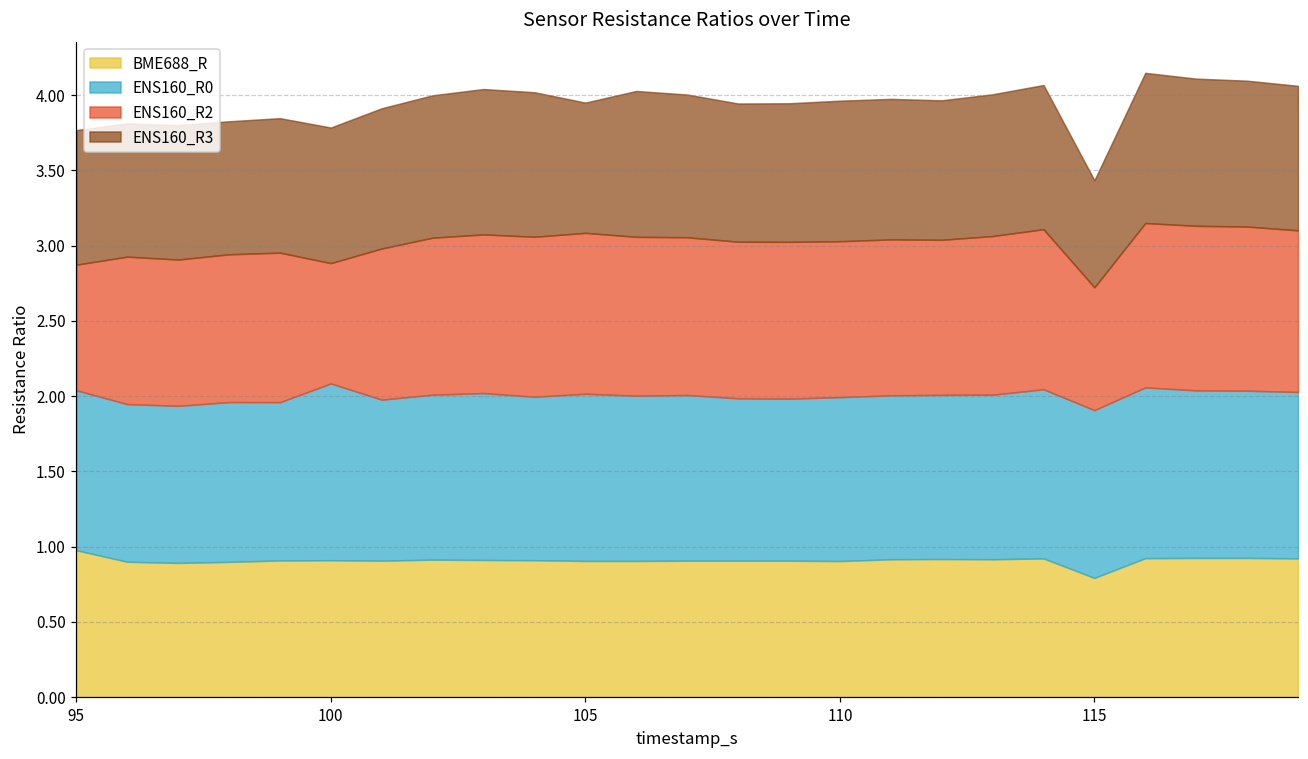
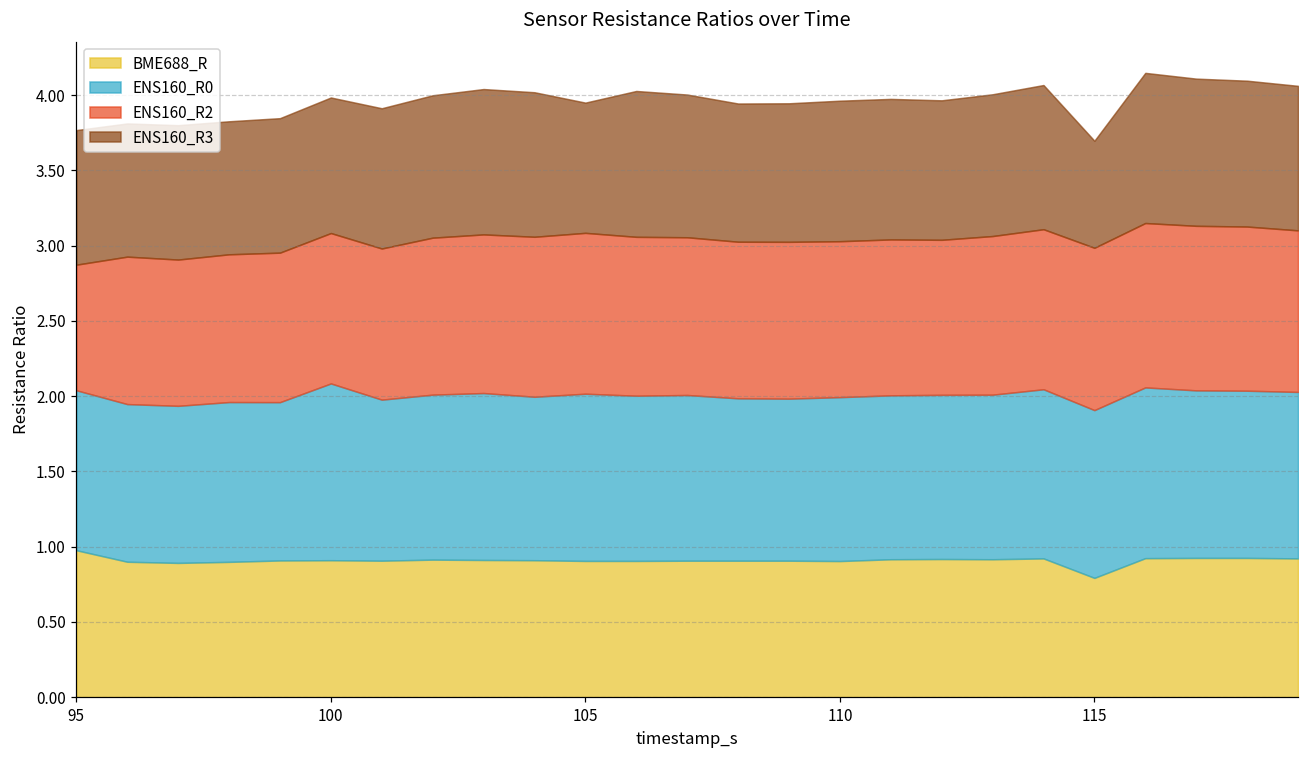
  {
    "BME688_R": {
      "95": 0.98,
      "100": 0.91,
      "105": 0.90,
      "110": 0.90,
      "115": 0.79
    },
    "ENS160_R0": {
      "95": 1.06,
      "100": 1.17,
      "105": 1.11,
      "110": 1.09,
      "115": 1.11
    },
    "ENS160_R2": {
      "95": 0.83,
-     "100": 0.80,
+     "100": 1.00,
      "105": 1.07,
      "110": 1.04,
-     "115": 0.82
+     "115": 1.08
    },
    "ENS160_R3": {
      "95": 0.89,
      "100": 0.90,
      "105": 0.87,
      "110": 0.93,
      "115": 0.71
    }
  }
